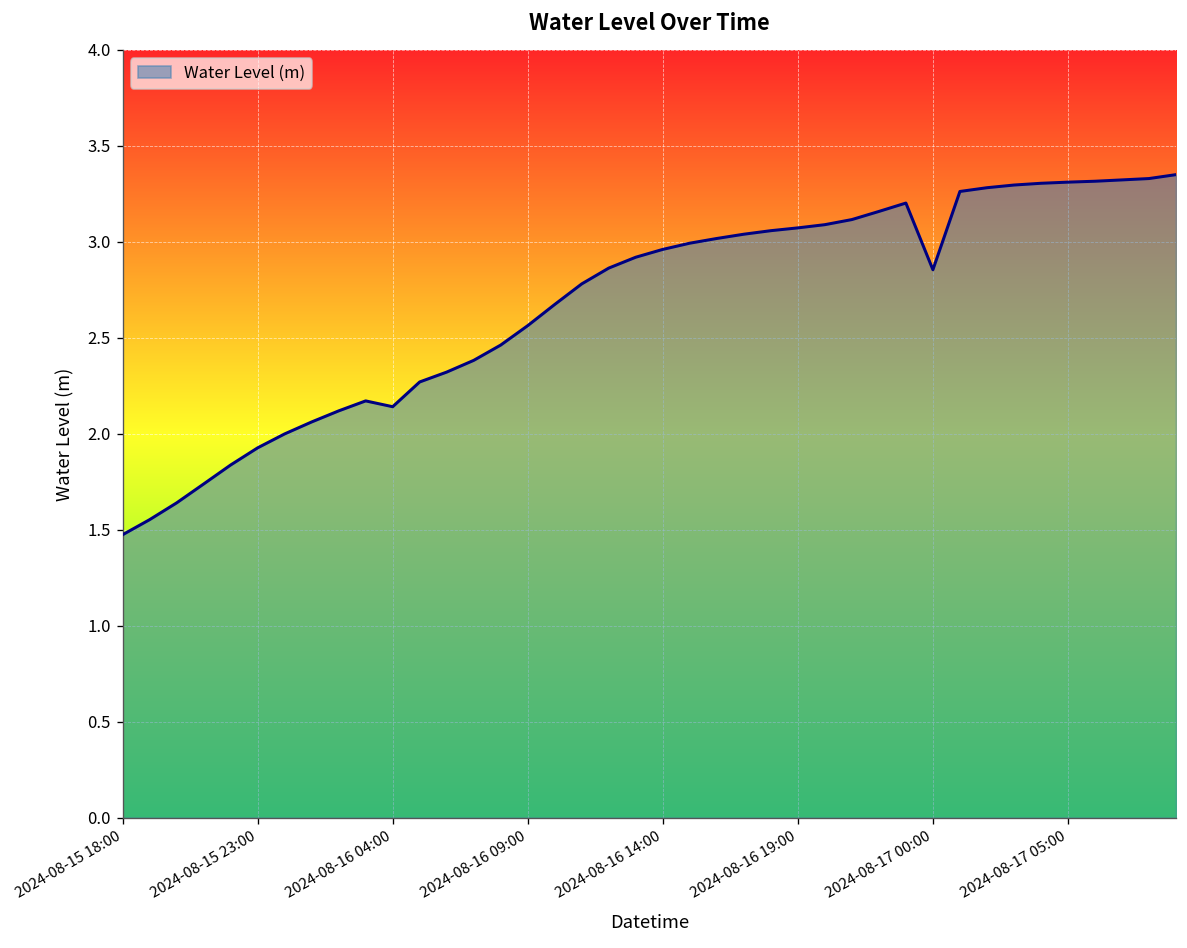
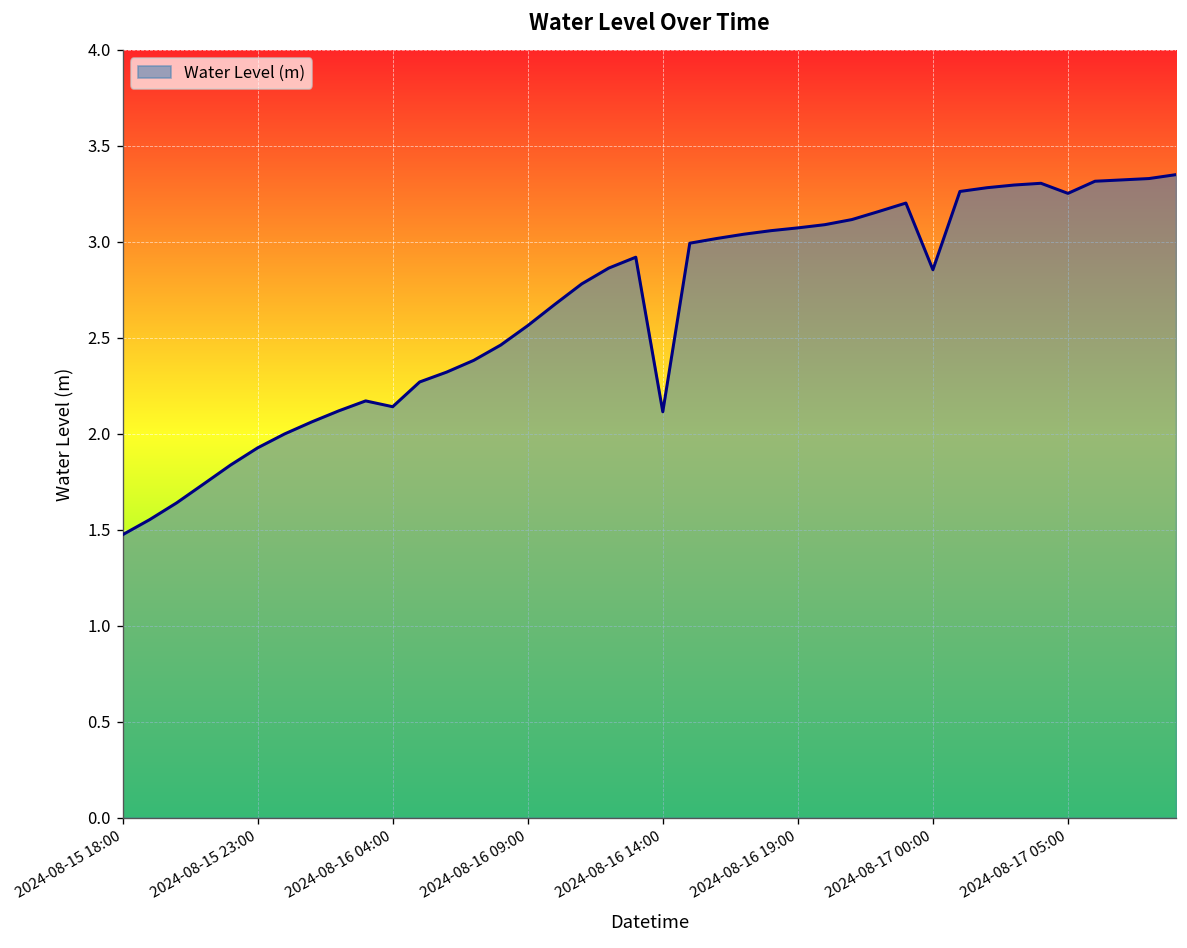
  {
    "2024-08-15 18:00": 1.47,
    "2024-08-15 23:00": 1.93,
    "2024-08-16 04:00": 2.14,
    "2024-08-16 09:00": 2.56,
-   "2024-08-16 14:00": 2.96,
+   "2024-08-16 14:00": 2.12,
    "2024-08-16 19:00": 3.07,
    "2024-08-17 00:00": 2.86,
-   "2024-08-17 05:00": 3.31
+   "2024-08-17 05:00": 3.25
  }
